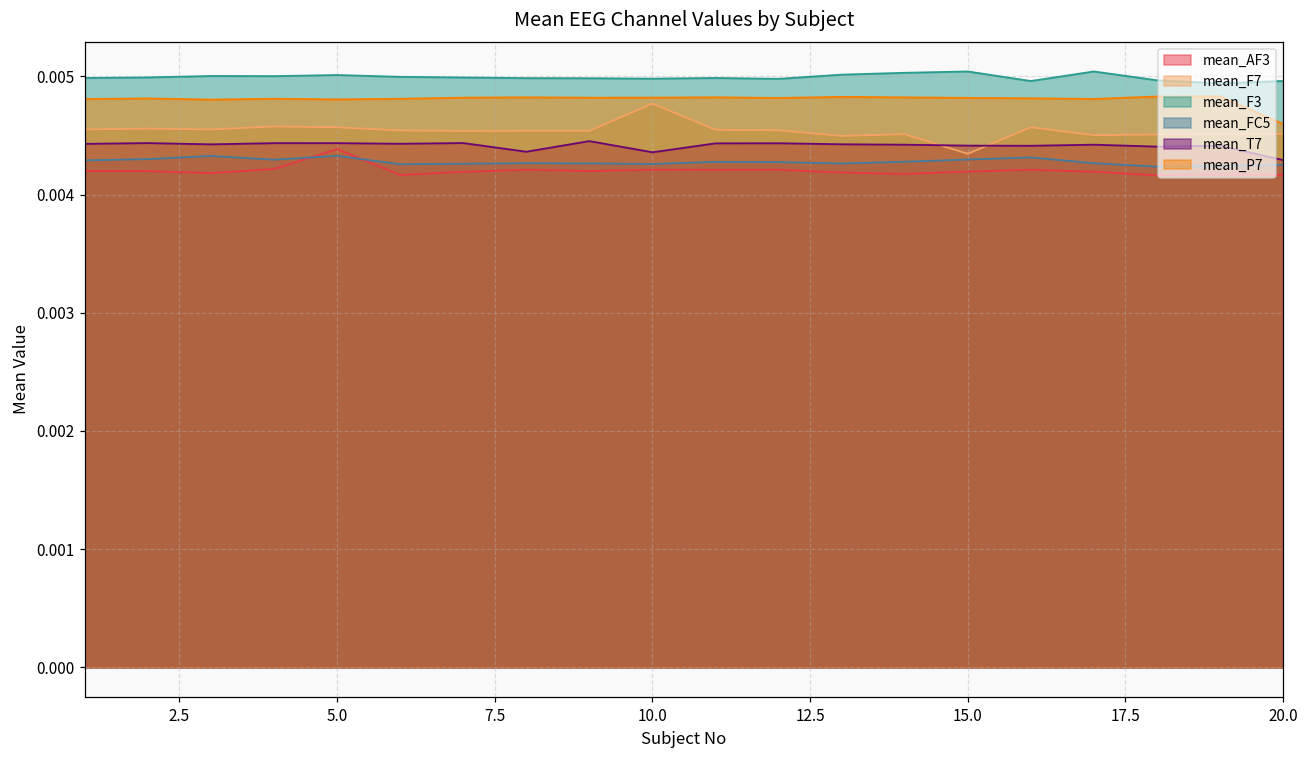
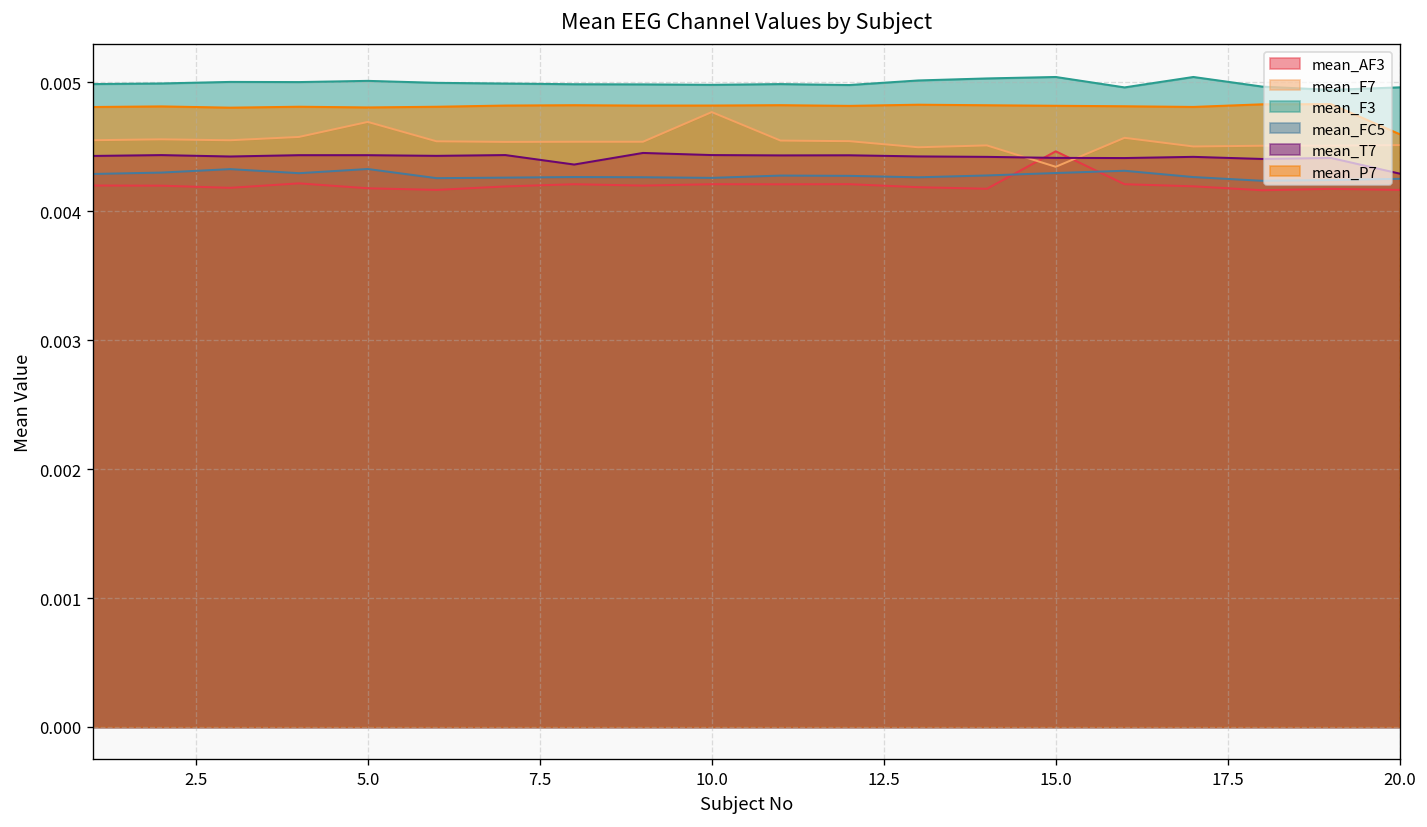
  {
    "mean_AF3": {
-     "5.0": 0.00438,
+     "5.0": 0.00418,
      "10.0": 0.00421,
-     "15.0": 0.00420,
+     "15.0": 0.00447,
      "20.0": 0.00417
    },
    "mean_F7": {
-     "5.0": 0.00457,
+     "5.0": 0.00469,
      "10.0": 0.00477,
      "15.0": 0.00435,
      "20.0": 0.00451
    },
    "mean_T7": {
      "5.0": 0.00444,
-     "10.0": 0.00436,
+     "10.0": 0.00444,
      "15.0": 0.00441,
      "20.0": 0.00429
    },
    "mean_P7": {
      "5.0": 0.00481,
      "10.0": 0.00482,
      "15.0": 0.00482,
      "20.0": 0.00460
    }
  }
